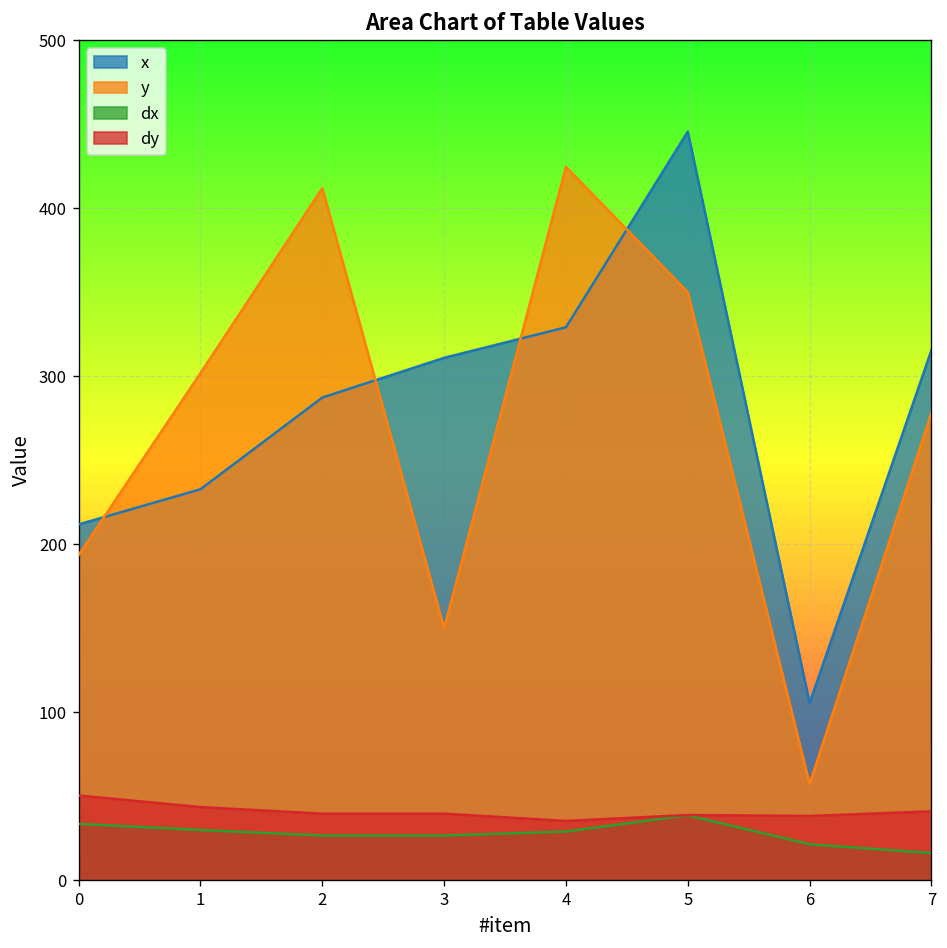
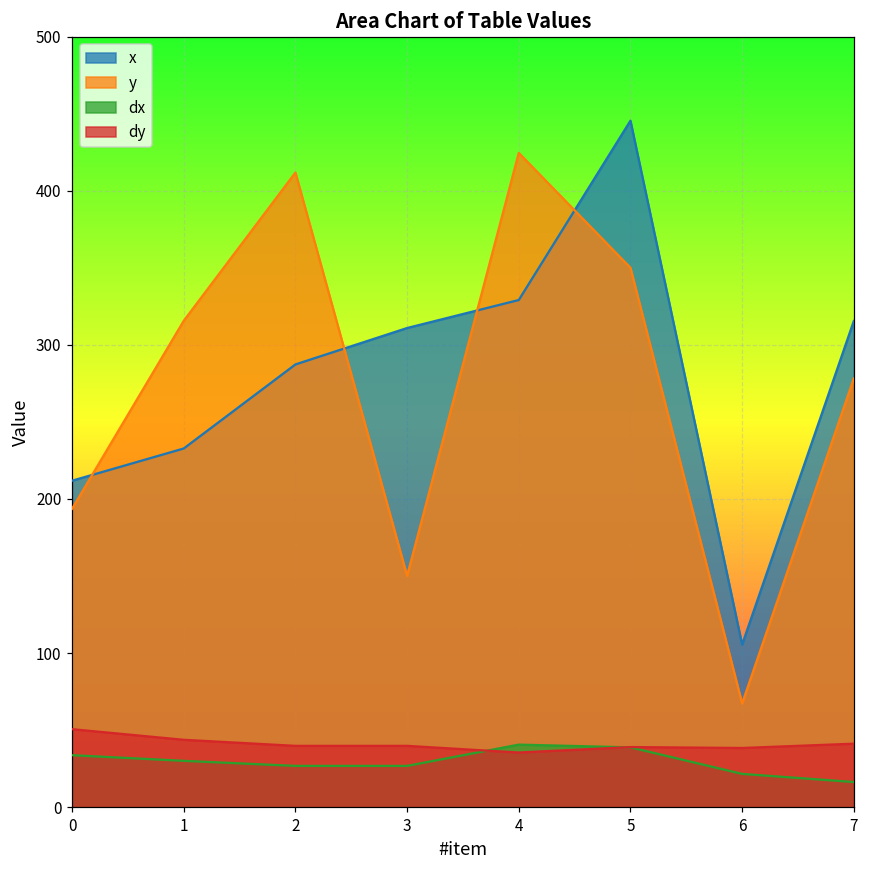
  {
    "x": {
      "0": 212,
      "1": 233,
      "2": 287,
      "3": 311,
      "4": 329,
      "5": 445,
      "6": 105,
      "7": 315
    },
    "y": {
      "0": 194,
-     "1": 302,
+     "1": 316,
      "2": 412,
      "3": 150,
      "4": 425,
      "5": 350,
-     "6": 57,
+     "6": 67,
      "7": 278
    },
    "dx": {
      "0": 34,
      "1": 30,
      "2": 27,
      "3": 27,
-     "4": 29,
+     "4": 41,
      "6": 22,
      "7": 16
    },
    "dy": {
      "0": 51,
      "1": 44,
      "2": 40,
      "3": 40,
      "4": 35,
      "6": 38,
      "7": 41
    }
  }
